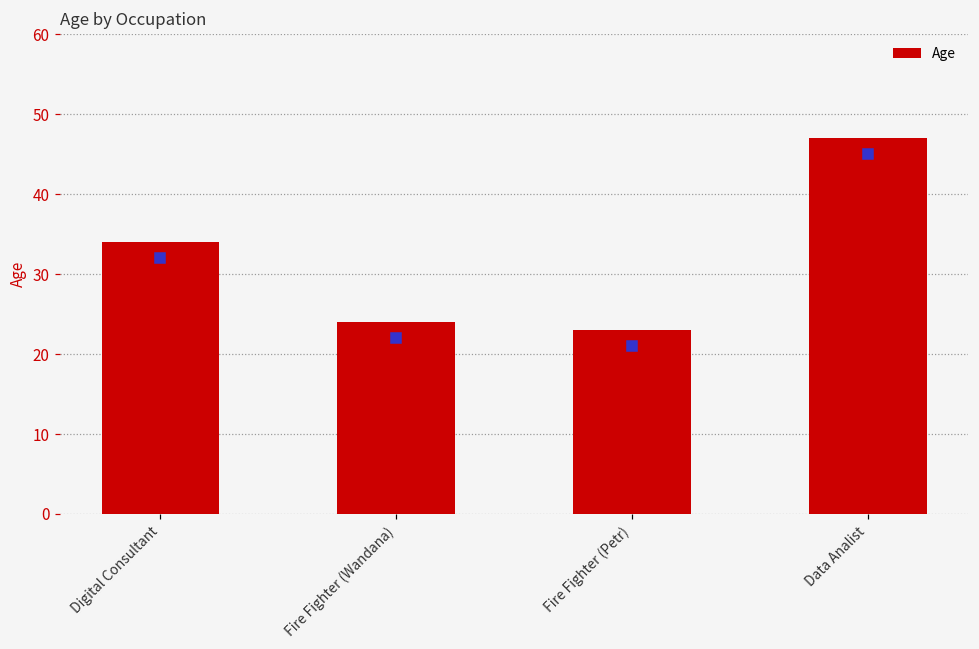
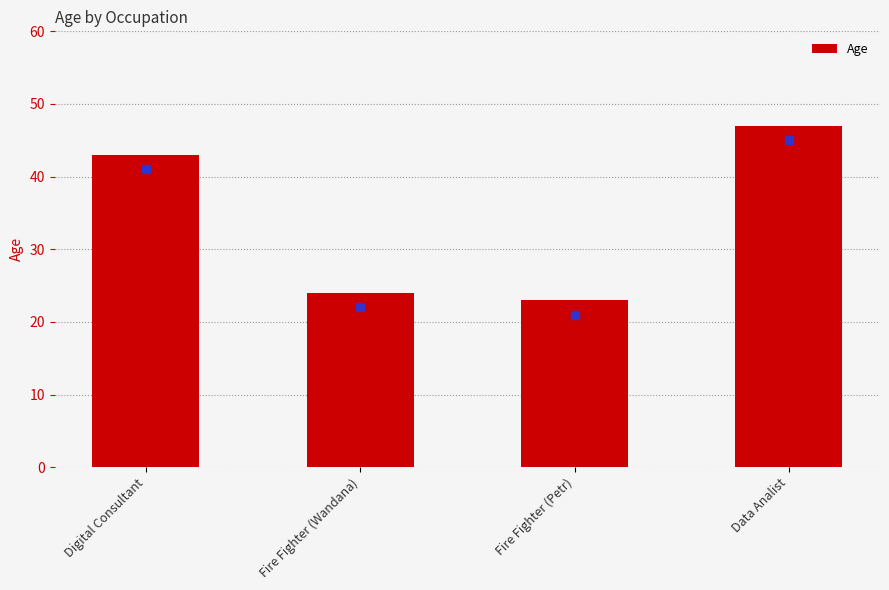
  {
    "Age": {
-     "Digital Consultant": 34,
+     "Digital Consultant": 43,
      "Fire Fighter (Wandana)": 24,
      "Fire Fighter (Petr)": 23,
      "Data Analist": 47
    }
  }
